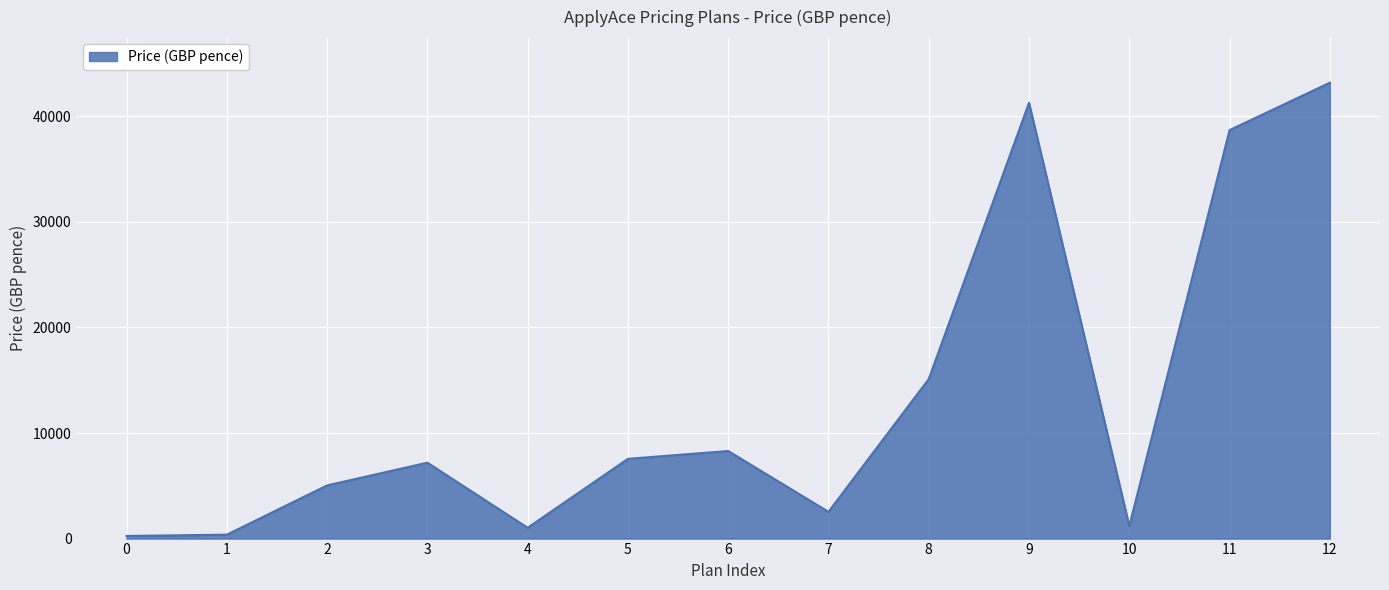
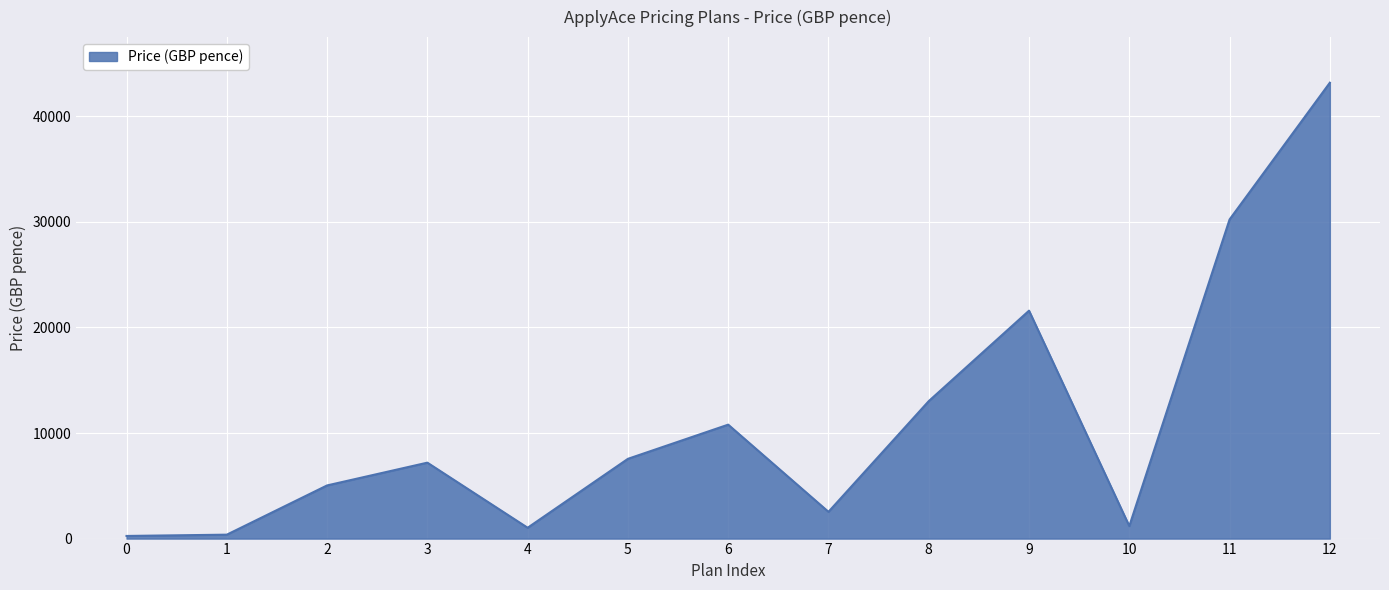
  {
    "0": 200,
    "1": 400,
    "2": 5000,
    "3": 7200,
    "4": 1000,
    "5": 7600,
-   "6": 8300,
+   "6": 10800,
    "7": 2500,
-   "8": 15100,
-   "9": 41300,
+   "8": 13000,
+   "9": 21600,
    "10": 1200,
-   "11": 38700,
+   "11": 30200,
    "12": 43200
  }
